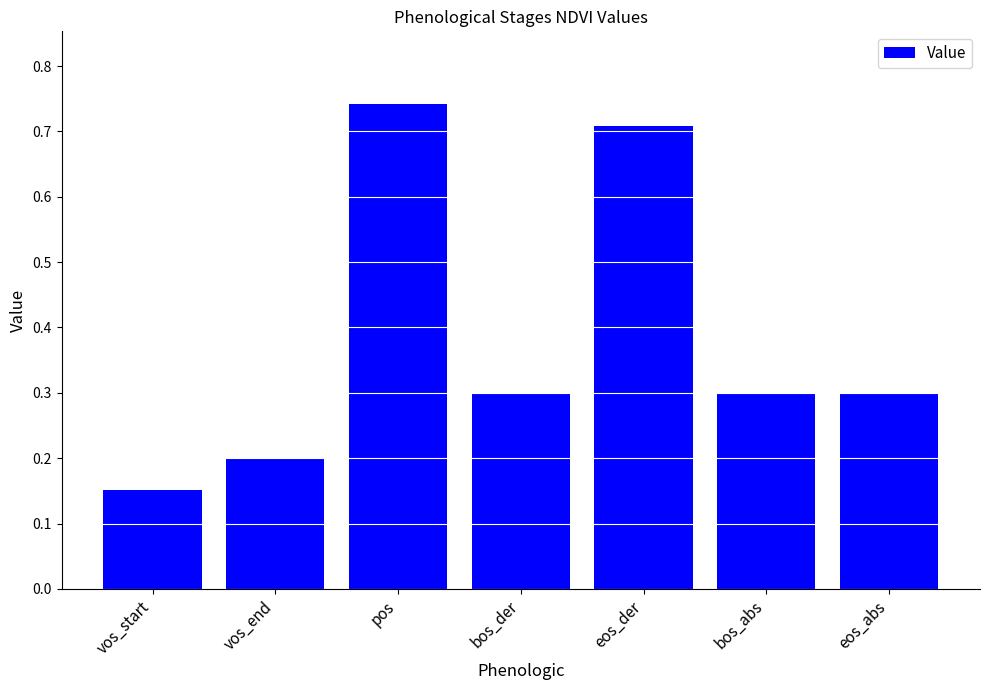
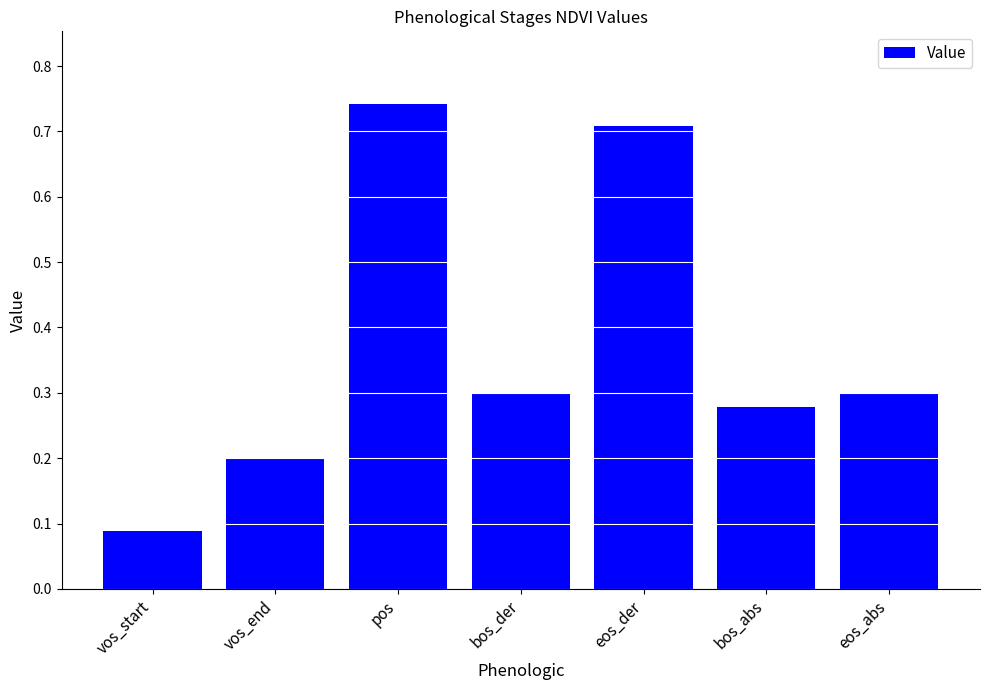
  {
-   "vos_start": 0.15,
+   "vos_start": 0.09,
    "vos_end": 0.20,
    "pos": 0.74,
    "bos_der": 0.30,
    "eos_der": 0.71,
-   "bos_abs": 0.30,
+   "bos_abs": 0.28,
    "eos_abs": 0.30
  }
